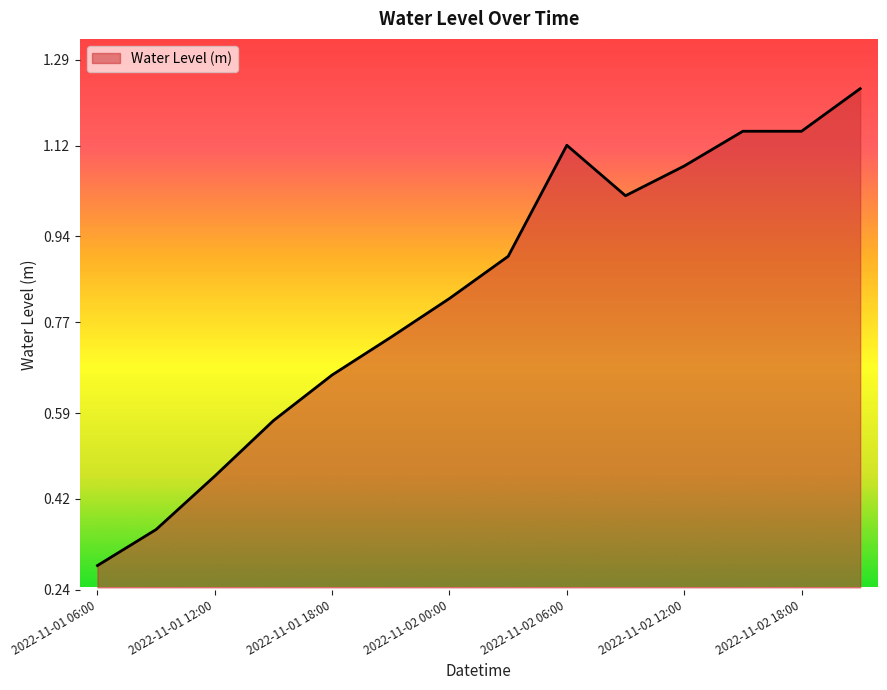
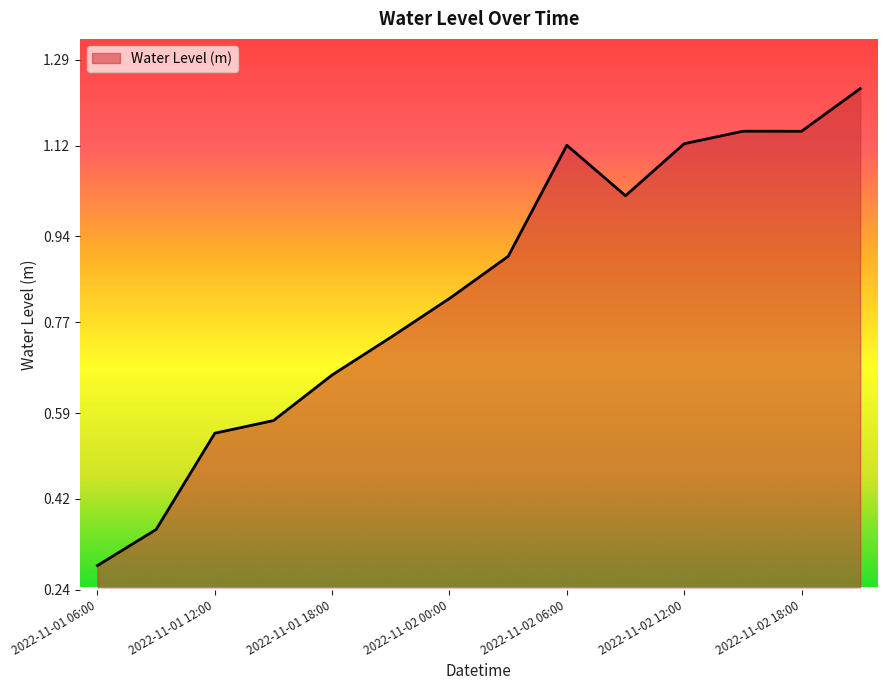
  {
    "2022-11-01 06:00": 0.29,
-   "2022-11-01 12:00": 0.47,
+   "2022-11-01 12:00": 0.55,
    "2022-11-01 18:00": 0.67,
    "2022-11-02 00:00": 0.82,
    "2022-11-02 06:00": 1.12,
-   "2022-11-02 12:00": 1.08,
+   "2022-11-02 12:00": 1.12,
    "2022-11-02 18:00": 1.15
  }
